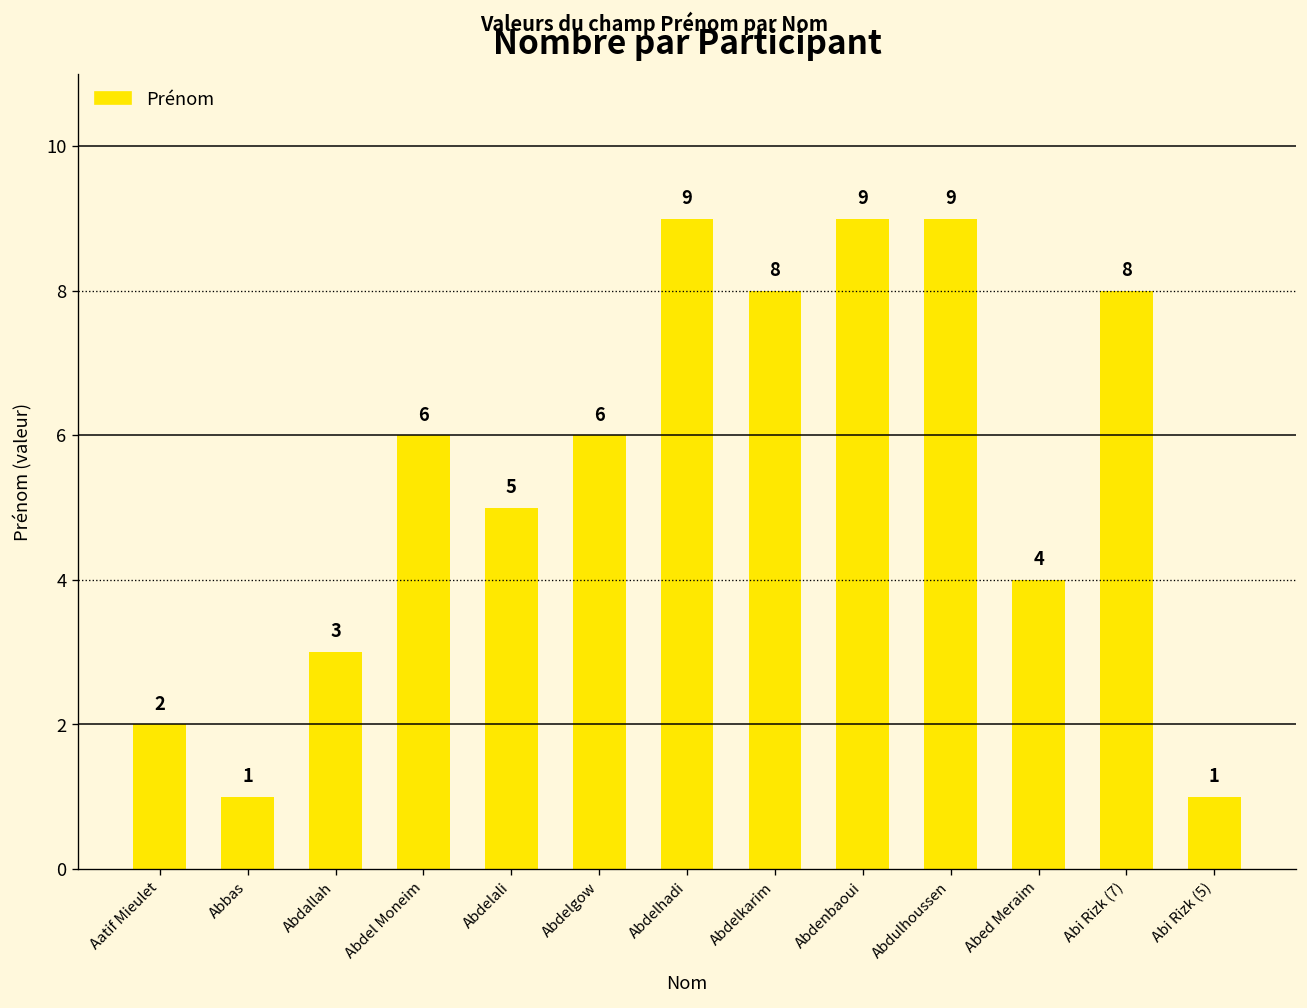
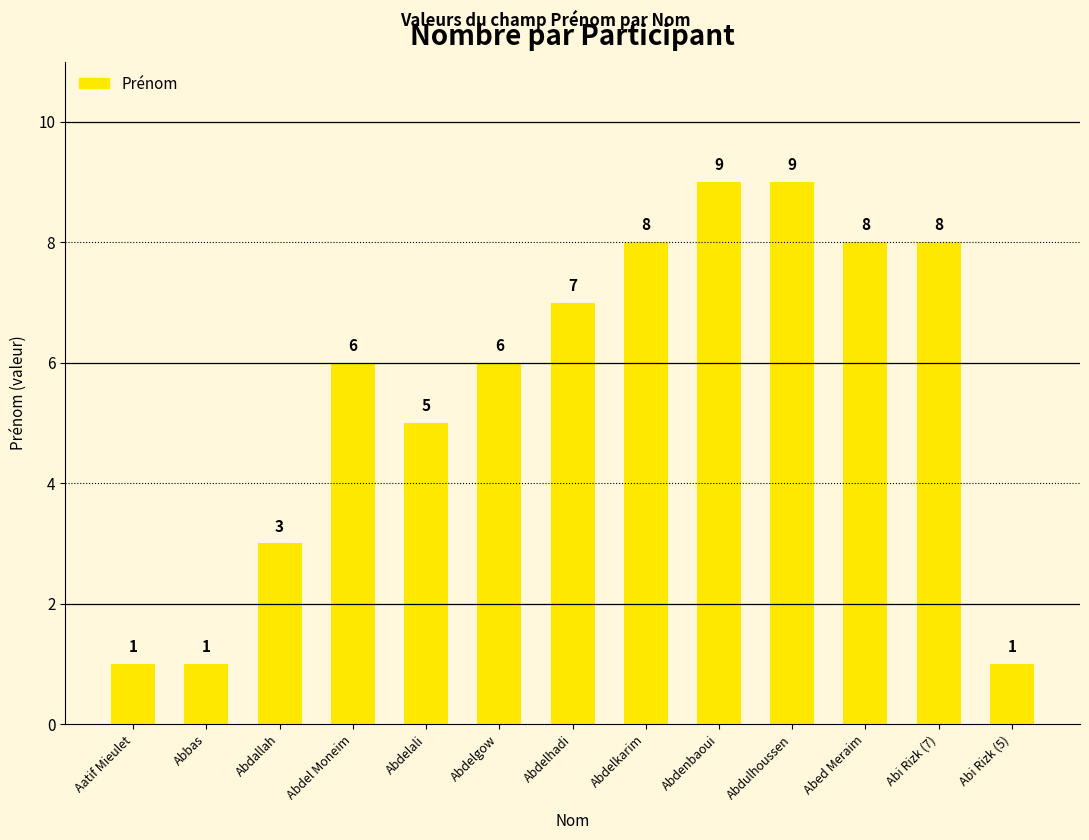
  {
-   "Aatif Mieulet": 2,
+   "Aatif Mieulet": 1,
    "Abbas": 1,
    "Abdallah": 3,
    "Abdel Moneim": 6,
    "Abdelali": 5,
    "Abdelgow": 6,
-   "Abdelhadi": 9,
+   "Abdelhadi": 7,
    "Abdelkarim": 8,
    "Abdenbaoui": 9,
    "Abdulhoussen": 9,
-   "Abed Meraim": 4,
+   "Abed Meraim": 8,
    "Abi Rizk (7)": 8,
    "Abi Rizk (5)": 1
  }
